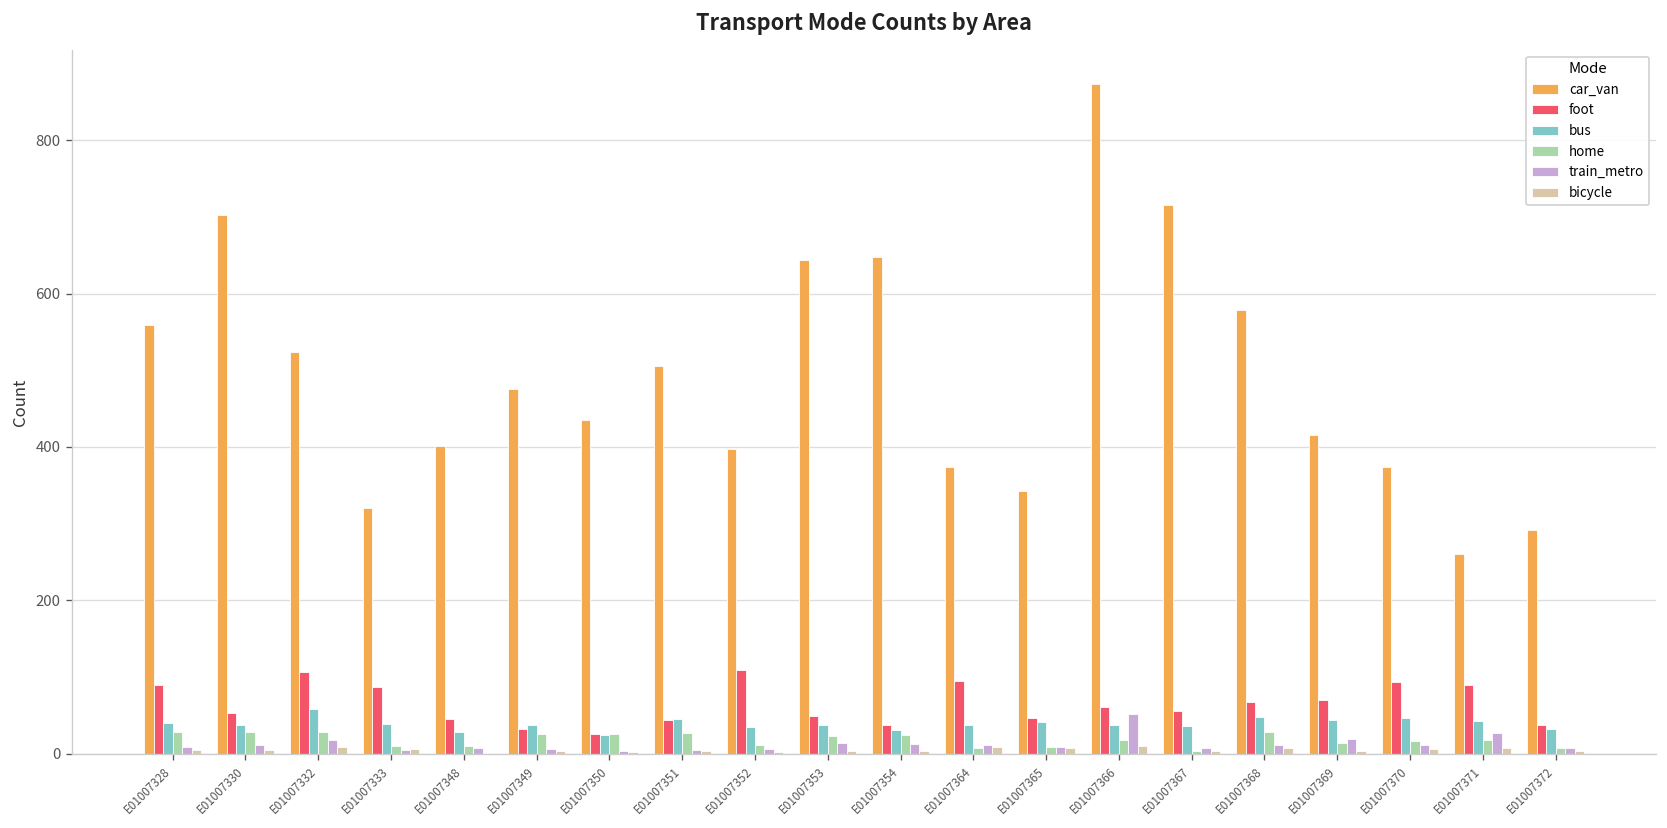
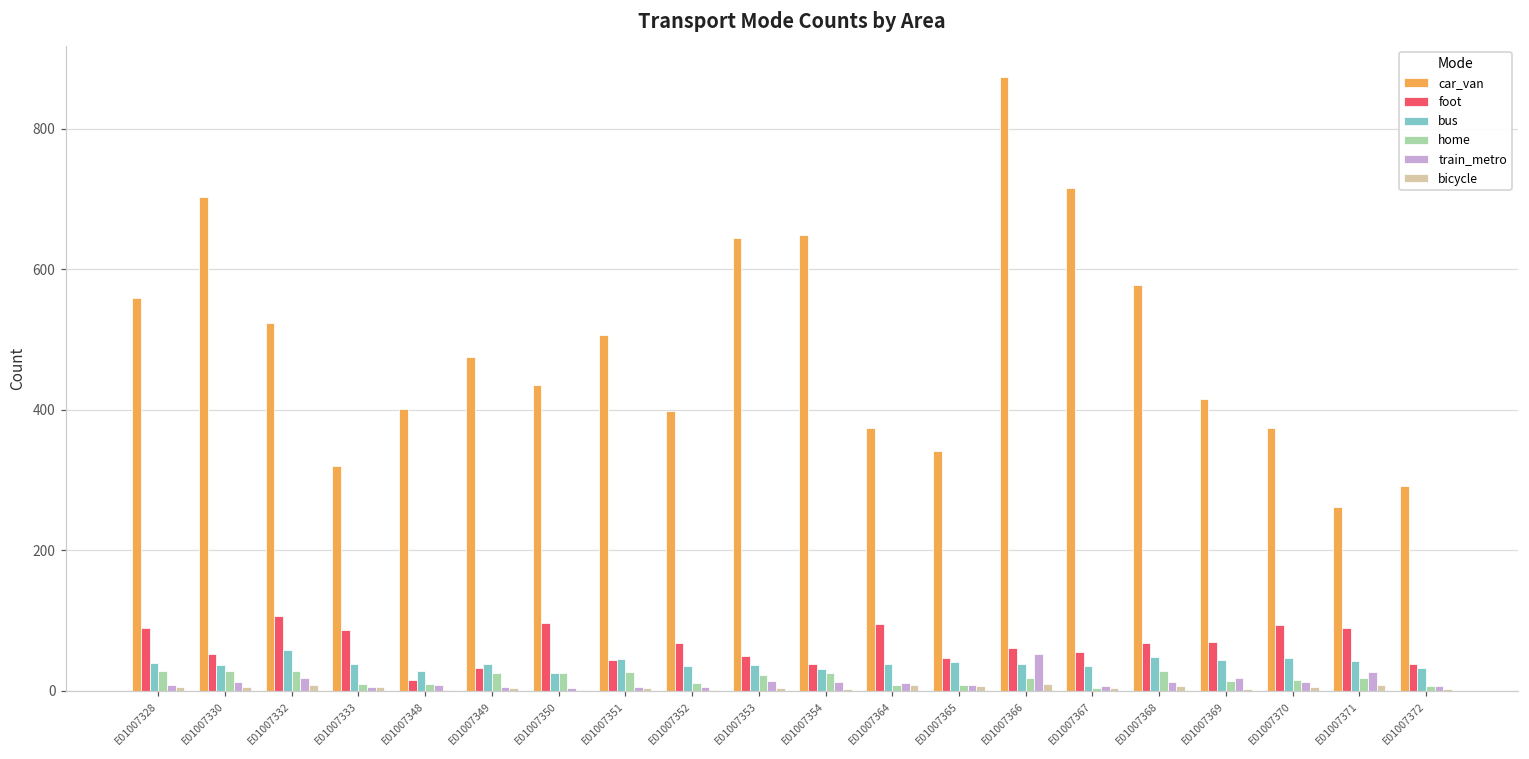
  {
    "car_van": {
      "E01007328": 560,
      "E01007330": 700,
      "E01007332": 520,
      "E01007333": 320,
      "E01007348": 400,
      "E01007349": 480,
      "E01007350": 440,
      "E01007351": 510,
      "E01007352": 400,
      "E01007353": 640,
      "E01007354": 650,
      "E01007364": 370,
      "E01007365": 340,
      "E01007366": 870,
      "E01007367": 720,
      "E01007368": 580,
      "E01007369": 420,
      "E01007370": 370,
      "E01007371": 260,
      "E01007372": 290
    },
    "foot": {
      "E01007328": 90,
      "E01007330": 50,
      "E01007332": 110,
      "E01007333": 90,
-     "E01007348": 50,
+     "E01007348": 20,
      "E01007349": 30,
-     "E01007350": 30,
+     "E01007350": 100,
      "E01007351": 40,
-     "E01007352": 110,
+     "E01007352": 70,
      "E01007353": 50,
      "E01007354": 40,
      "E01007364": 100,
      "E01007365": 50,
      "E01007366": 60,
      "E01007367": 60,
      "E01007368": 70,
      "E01007369": 70,
      "E01007370": 90,
      "E01007371": 90,
      "E01007372": 40
    }
  }
